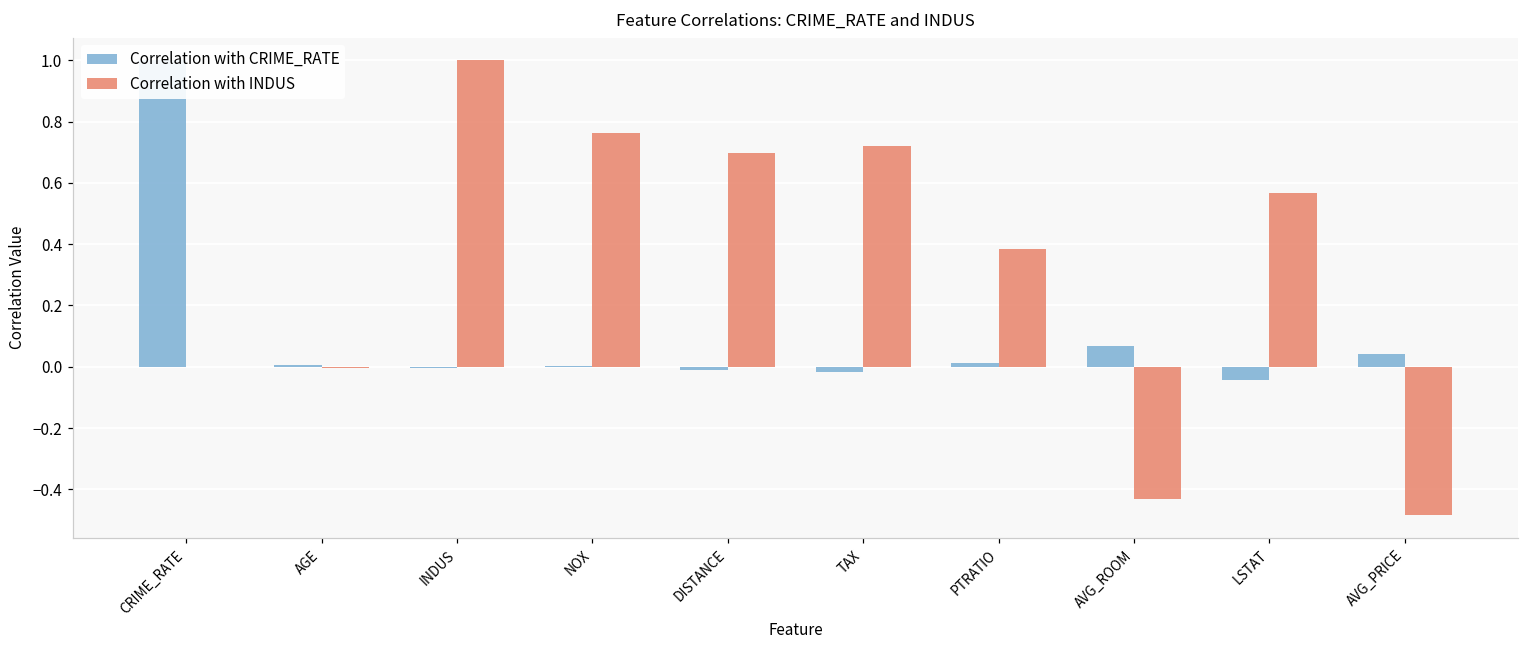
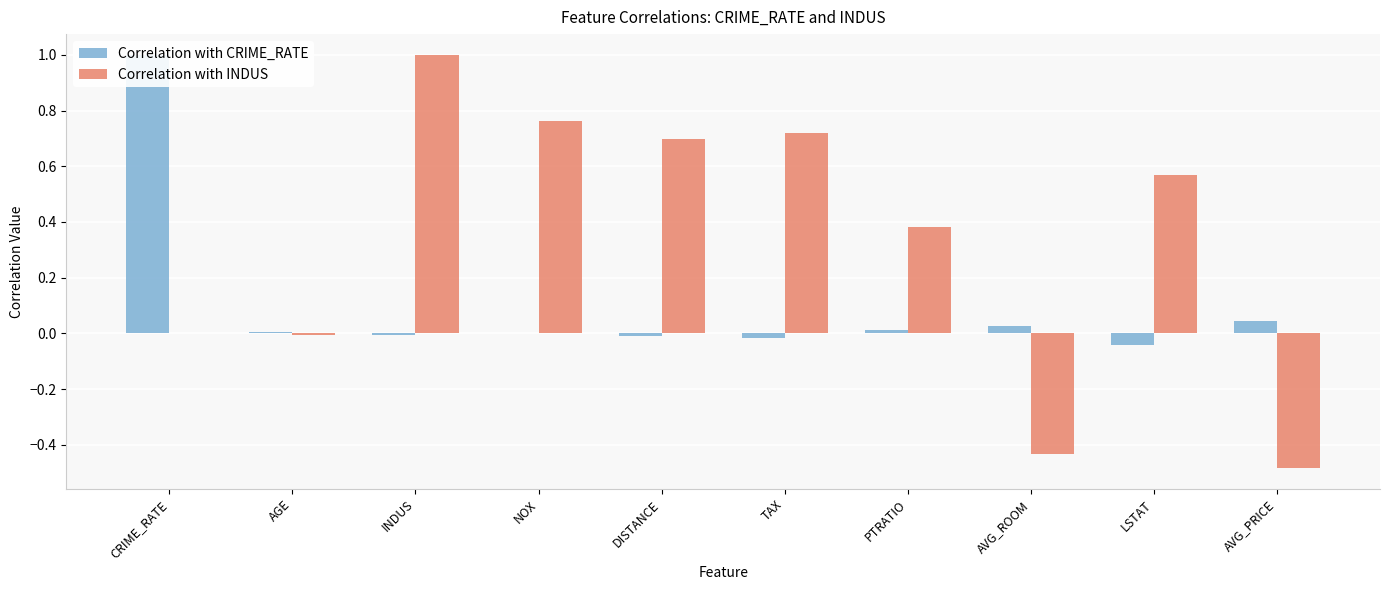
  {
    "Correlation with CRIME_RATE": {
      "DISTANCE": -0.01,
      "TAX": -0.02,
      "PTRATIO": 0.01,
-     "AVG_ROOM": 0.07,
+     "AVG_ROOM": 0.03,
      "LSTAT": -0.04,
      "AVG_PRICE": 0.04
    },
    "Correlation with INDUS": {
      "CRIME_RATE": 0.00,
      "INDUS": 1.00,
      "NOX": 0.76,
      "DISTANCE": 0.70,
      "TAX": 0.72,
      "PTRATIO": 0.38,
      "AVG_ROOM": -0.43,
      "LSTAT": 0.57,
      "AVG_PRICE": -0.48
    }
  }
